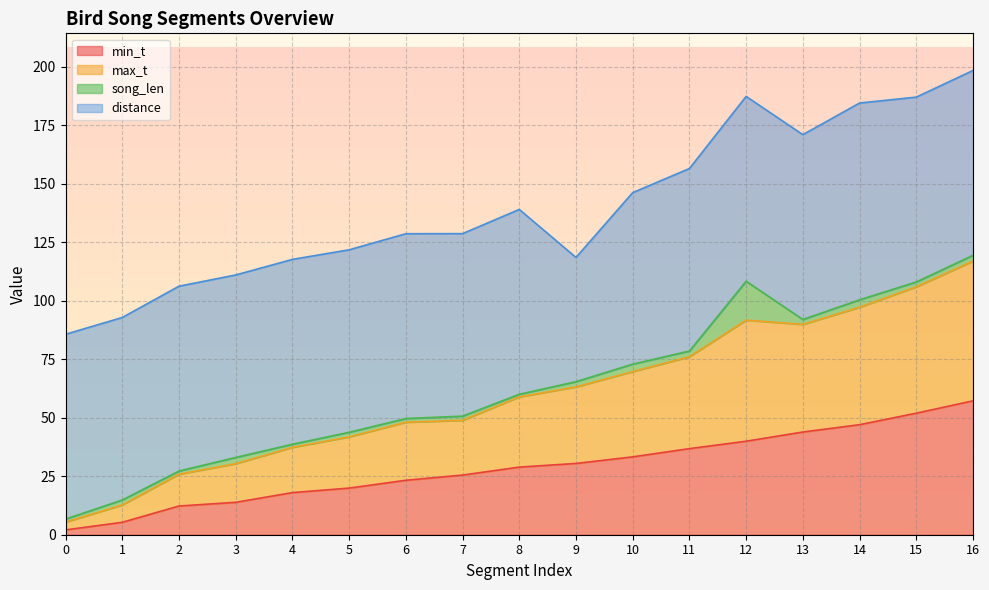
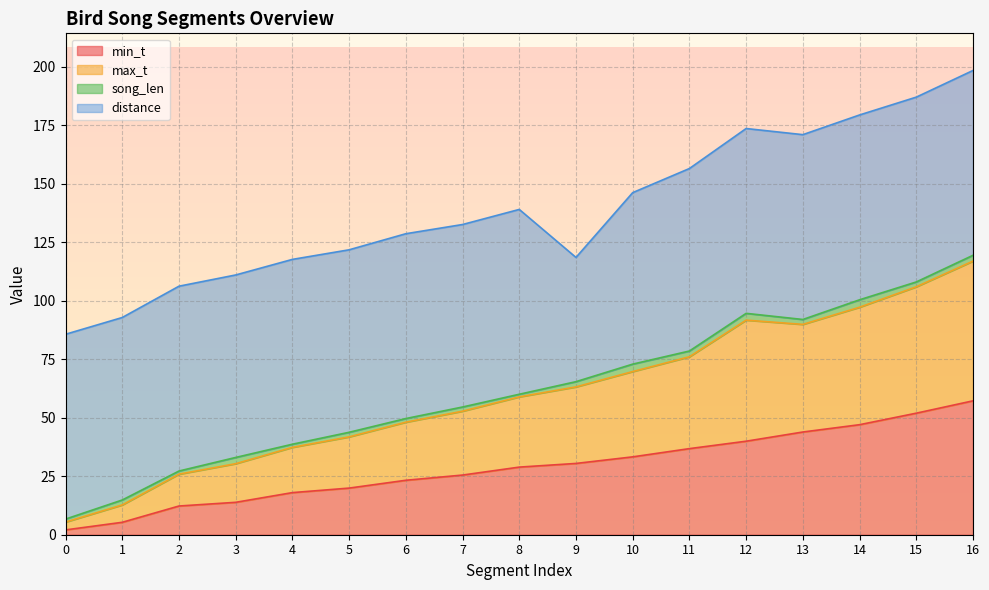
  {
    "min_t": {
      "0": 2,
      "1": 5,
      "2": 12,
      "3": 14,
      "4": 18,
      "5": 20,
      "6": 23,
      "7": 26,
      "8": 29,
      "9": 30,
      "10": 33,
      "11": 37,
      "12": 40,
      "13": 44,
      "14": 47,
      "15": 52,
      "16": 57
    },
    "max_t": {
      "0": 3,
      "1": 7,
      "2": 14,
      "3": 17,
      "4": 19,
      "5": 22,
      "6": 25,
-     "7": 23,
+     "7": 27,
      "8": 30,
      "9": 33,
      "10": 36,
      "11": 39,
      "12": 52,
      "13": 46,
      "14": 50,
      "15": 54,
      "16": 60
    },
    "song_len": {
      "0": 1,
      "1": 2,
      "2": 1,
      "3": 3,
      "4": 1,
      "5": 2,
      "6": 2,
      "7": 2,
      "8": 1,
      "9": 2,
      "10": 3,
      "11": 2,
-     "12": 17,
+     "12": 3,
      "13": 2,
      "14": 3,
      "15": 2,
      "16": 2
    },
    "distance": {
      "0": 79,
      "1": 78,
      "2": 79,
      "3": 78,
      "4": 79,
      "5": 78,
      "6": 79,
      "7": 78,
      "8": 79,
      "9": 53,
      "10": 73,
      "11": 78,
      "12": 79,
      "13": 79,
-     "14": 84,
+     "14": 79,
      "15": 79,
      "16": 79
    }
  }
